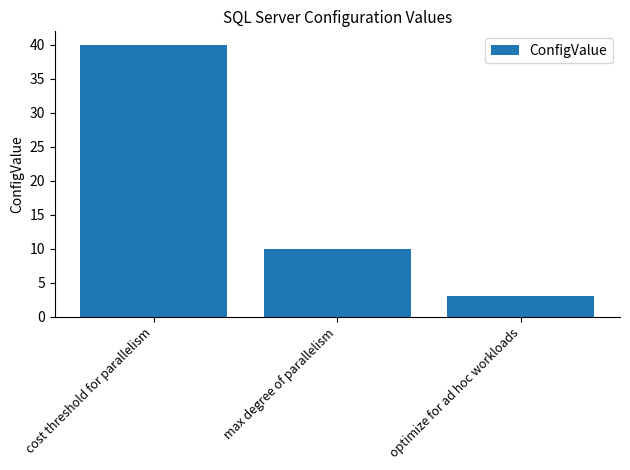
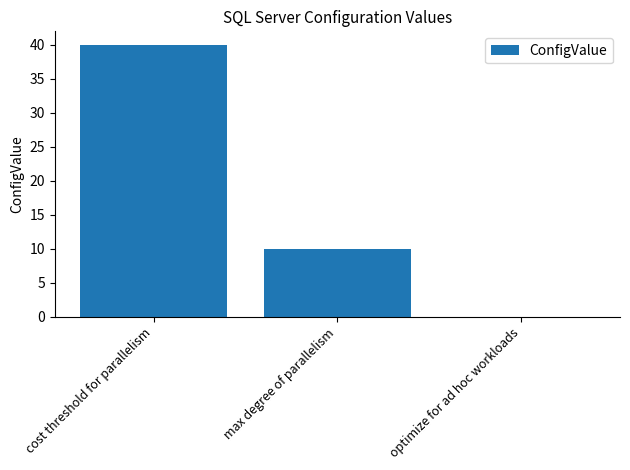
  {
    "cost threshold for parallelism": 40,
    "max degree of parallelism": 10,
-   "optimize for ad hoc workloads": 3
+   "optimize for ad hoc workloads": 0
  }
